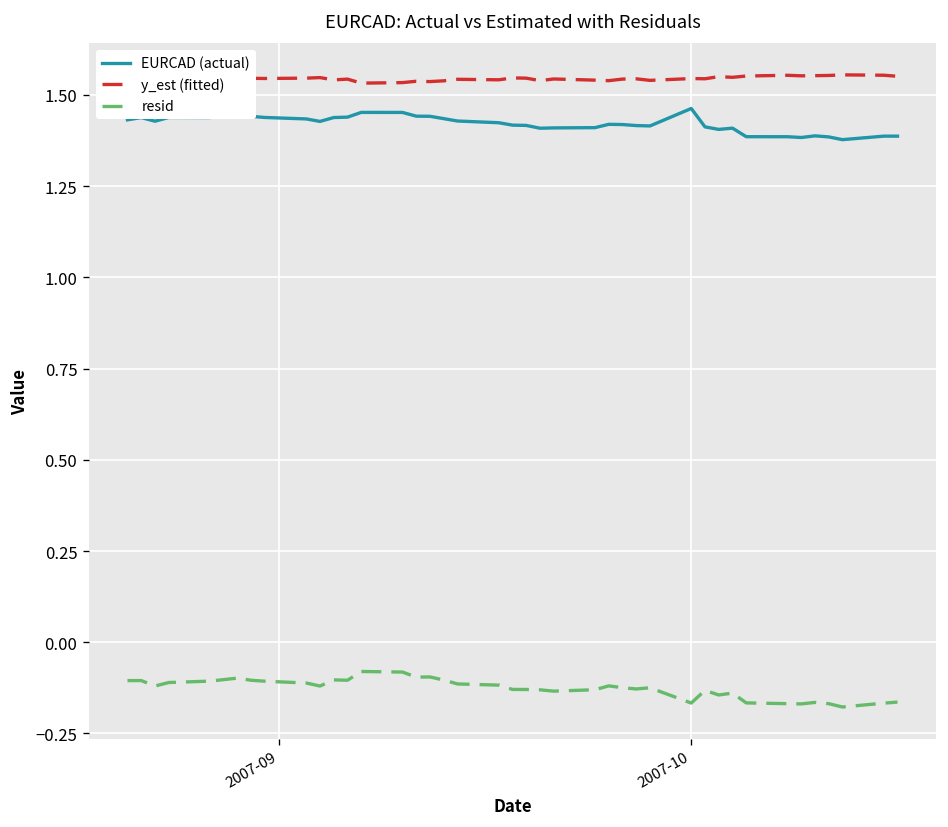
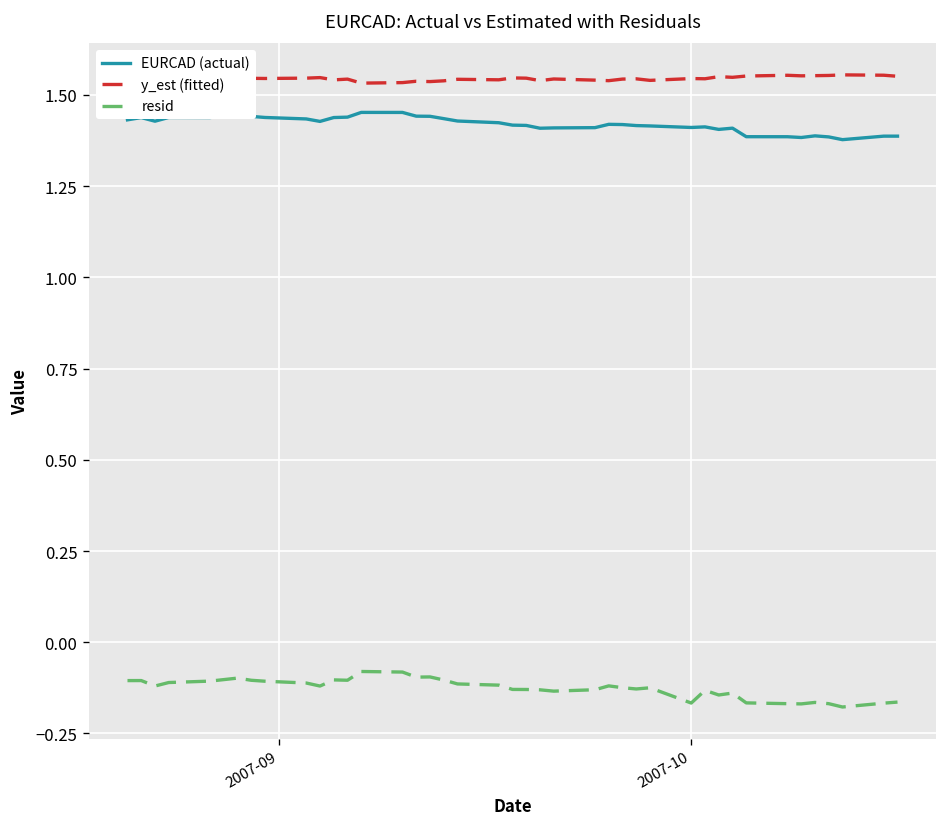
  {
    "EURCAD (actual)": {
-     "2007-10": 1.46
+     "2007-10": 1.41
    },
    "y_est (fitted)": {
      "2007-10": 1.55
    },
    "resid": {
      "2007-10": -0.17
    }
  }
